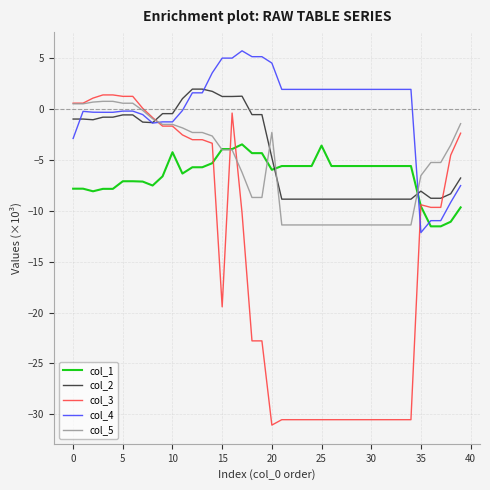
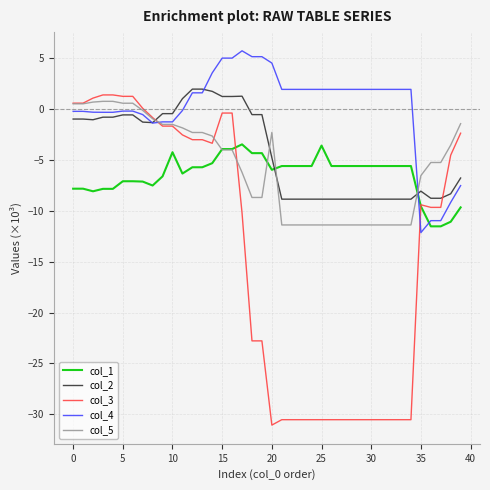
  {
    "col_1": {
      "0": -7.8,
      "5": -7.1,
      "10": -4.2,
      "20": -6.0,
      "25": -3.6,
      "30": -5.6
    },
    "col_2": {
      "0": -1.0,
      "5": -0.6,
      "10": -0.4,
      "15": 1.3,
      "20": -4.8,
      "25": -8.8,
      "30": -8.8,
      "35": -8.1
    },
    "col_3": {
      "5": 1.3,
-     "15": -19.4,
+     "15": -0.4,
      "20": -31.1,
      "25": -30.5,
      "30": -30.5
    },
    "col_4": {
-     "0": -2.9,
+     "0": -0.2,
      "5": -0.2,
      "15": 5.0,
      "20": 4.5,
      "25": 2.0,
      "30": 2.0,
      "35": -12.1
    },
    "col_5": {
      "5": 0.6,
      "20": -2.3,
      "25": -11.4,
      "30": -11.4,
      "35": -6.5
    }
  }
